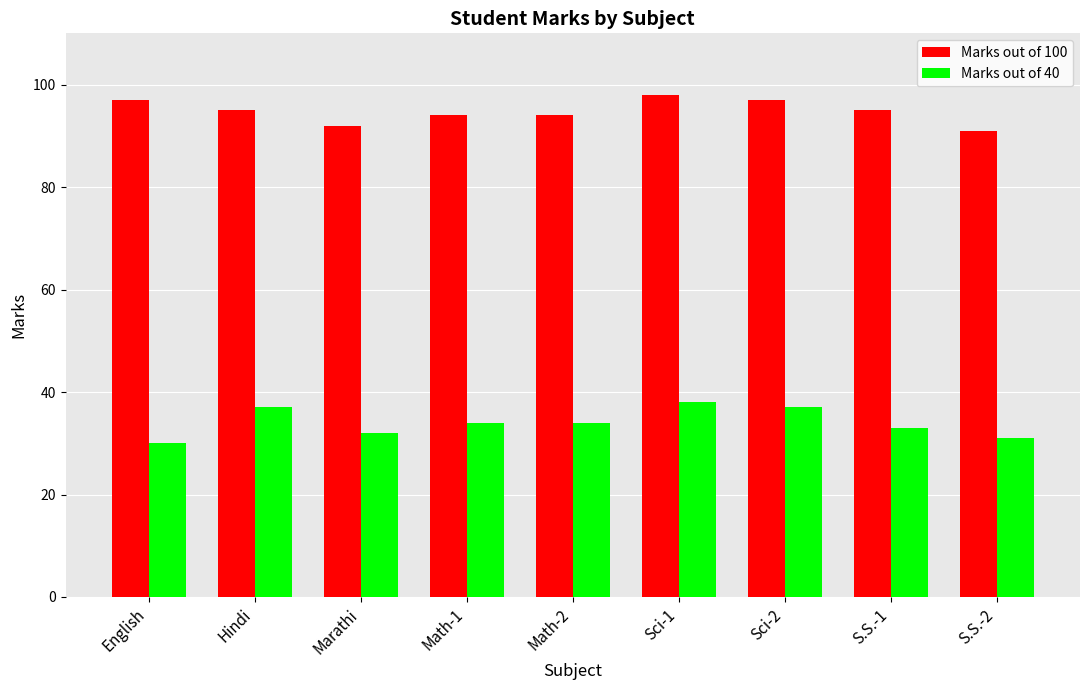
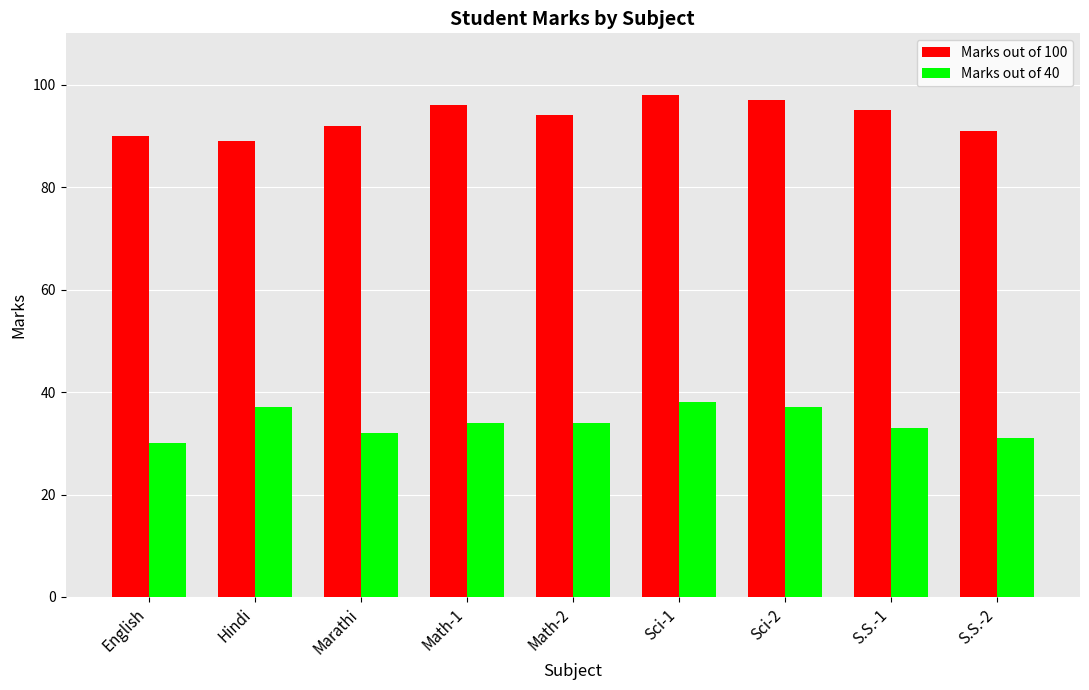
  {
    "Marks out of 100": {
-     "English": 97,
-     "Hindi": 95,
+     "English": 90,
+     "Hindi": 89,
      "Marathi": 92,
-     "Math-1": 94,
+     "Math-1": 96,
      "Math-2": 94,
      "Sci-1": 98,
      "Sci-2": 97,
      "S.S.-1": 95,
      "S.S.-2": 91
    },
    "Marks out of 40": {
      "English": 30,
      "Hindi": 37,
      "Marathi": 32,
      "Math-1": 34,
      "Math-2": 34,
      "Sci-1": 38,
      "Sci-2": 37,
      "S.S.-1": 33,
      "S.S.-2": 31
    }
  }
